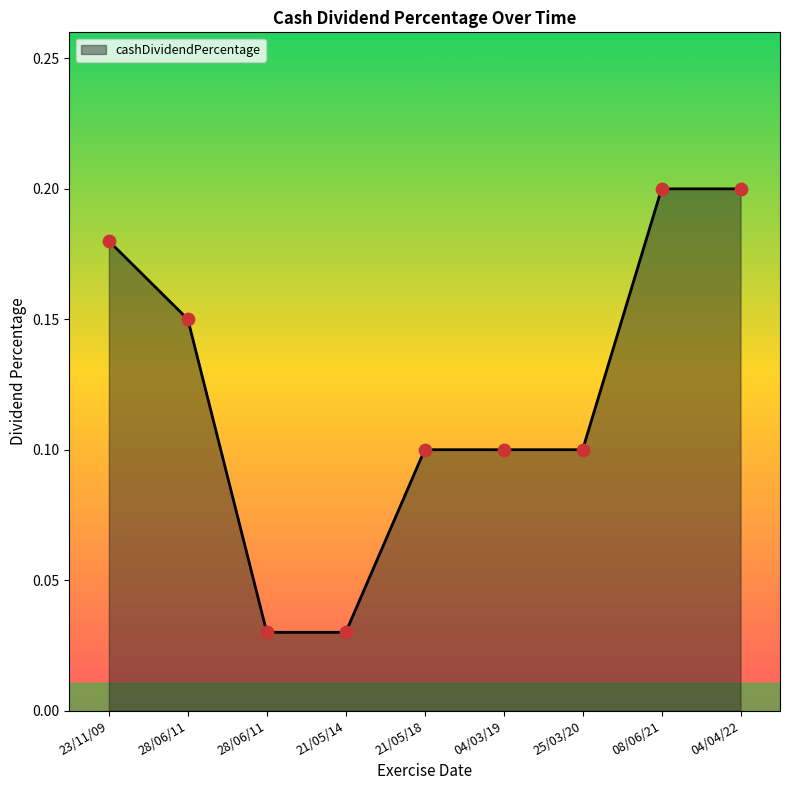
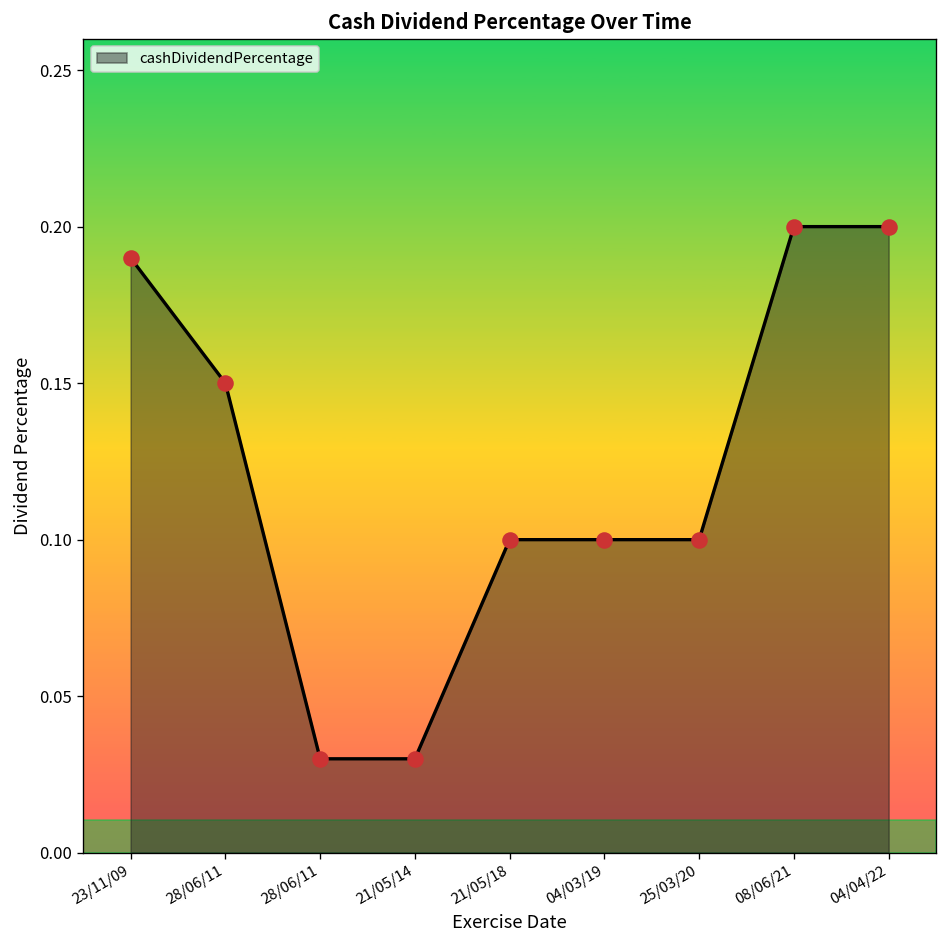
  {
-   "23/11/09": 0.18,
+   "23/11/09": 0.19,
    "21/05/14": 0.03,
    "21/05/18": 0.10,
    "04/03/19": 0.10,
    "25/03/20": 0.10,
    "08/06/21": 0.20,
    "04/04/22": 0.20
  }
